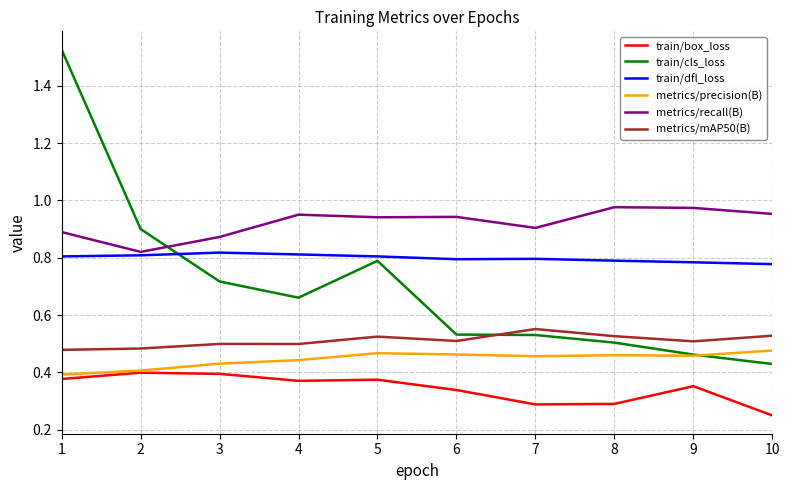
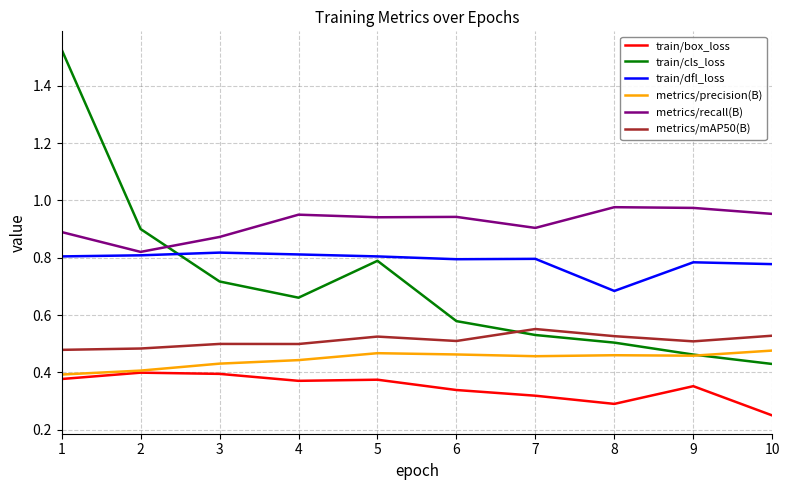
  {
    "train/box_loss": {
      "1": 0.38,
      "3": 0.39,
      "4": 0.37,
      "5": 0.37,
      "6": 0.34,
-     "7": 0.29,
+     "7": 0.32,
      "8": 0.29,
      "9": 0.35,
      "10": 0.25
    },
    "train/cls_loss": {
      "1": 1.53,
      "2": 0.90,
      "3": 0.72,
      "4": 0.66,
      "5": 0.79,
-     "6": 0.53,
+     "6": 0.58,
      "7": 0.53,
      "8": 0.50,
      "10": 0.43
    },
    "train/dfl_loss": {
      "1": 0.80,
      "2": 0.81,
      "3": 0.82,
      "4": 0.81,
      "5": 0.80,
      "6": 0.79,
      "7": 0.80,
-     "8": 0.79,
+     "8": 0.68,
      "9": 0.78,
      "10": 0.78
    },
    "metrics/precision(B)": {
      "1": 0.39,
      "3": 0.43,
      "4": 0.44,
      "5": 0.47,
      "6": 0.46,
      "7": 0.46,
      "8": 0.46,
      "10": 0.48
    },
    "metrics/recall(B)": {
      "1": 0.89,
      "2": 0.82,
      "3": 0.87,
      "4": 0.95,
      "5": 0.94,
      "6": 0.94,
      "7": 0.90,
      "8": 0.98,
      "9": 0.97,
      "10": 0.95
    },
    "metrics/mAP50(B)": {
      "1": 0.48,
      "2": 0.48,
      "3": 0.50,
      "4": 0.50,
      "5": 0.52,
      "6": 0.51,
      "7": 0.55,
      "8": 0.53,
      "9": 0.51,
      "10": 0.53
    }
  }
